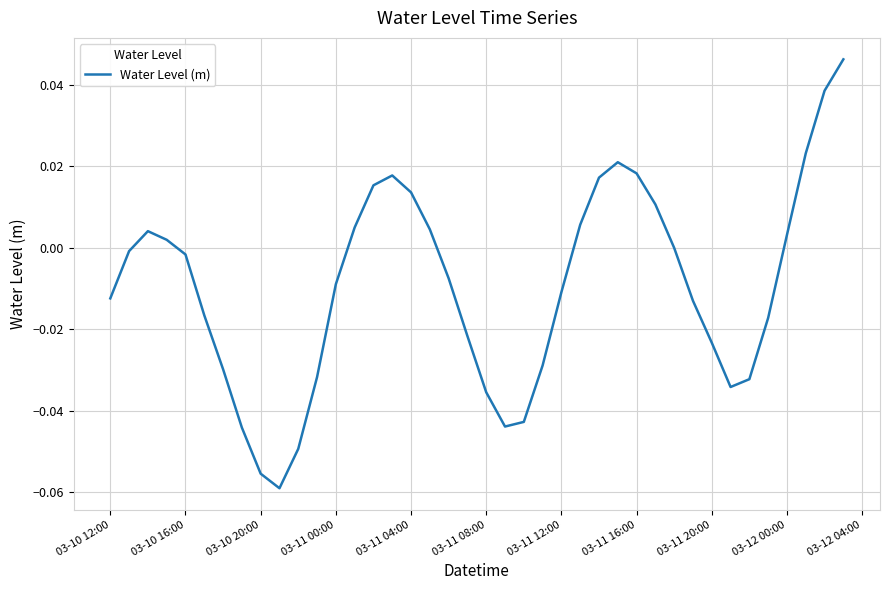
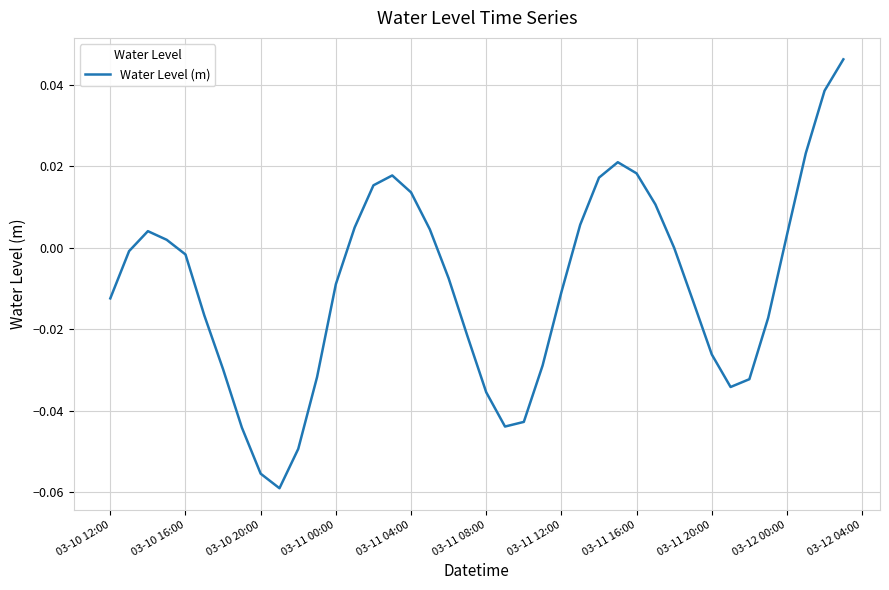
  {
    "03-10 12:00": -0.012,
    "03-10 16:00": -0.002,
    "03-10 20:00": -0.055,
    "03-11 00:00": -0.009,
    "03-11 04:00": 0.014,
    "03-11 08:00": -0.036,
    "03-11 12:00": -0.011,
    "03-11 16:00": 0.018,
-   "03-11 20:00": -0.023,
+   "03-11 20:00": -0.026,
    "03-12 00:00": 0.003
  }
